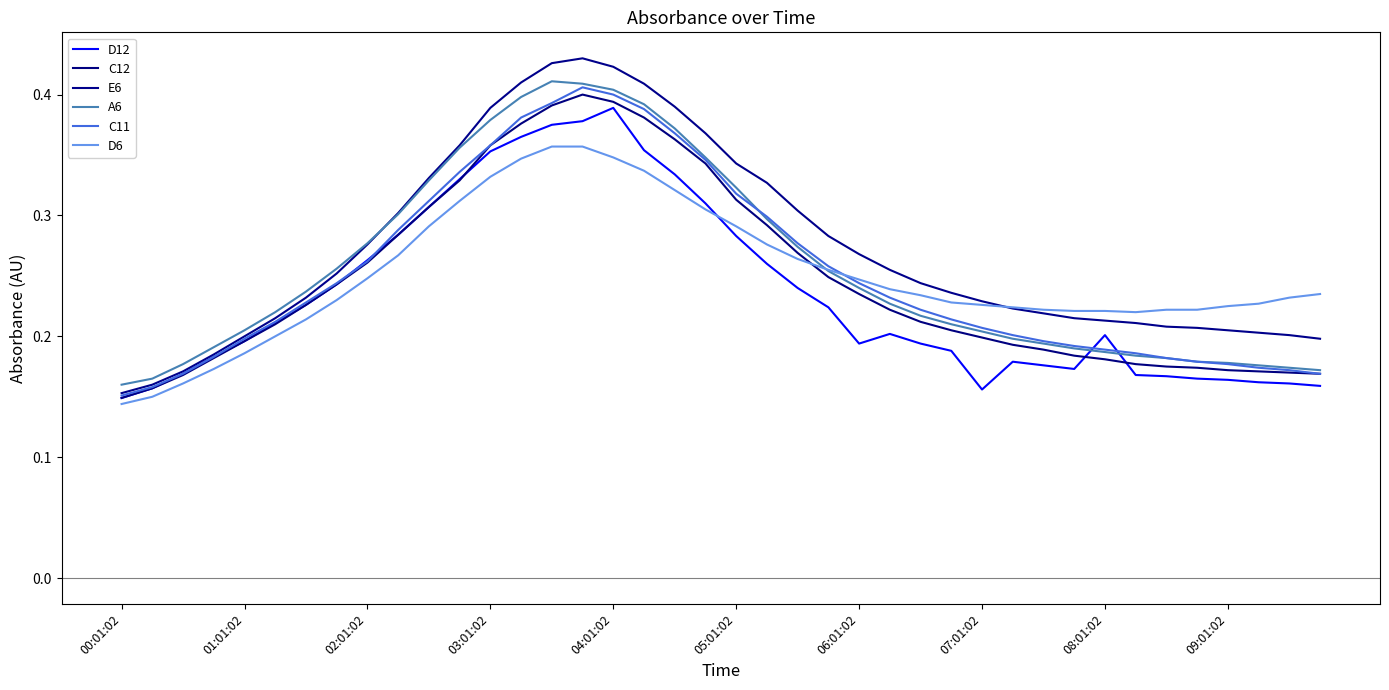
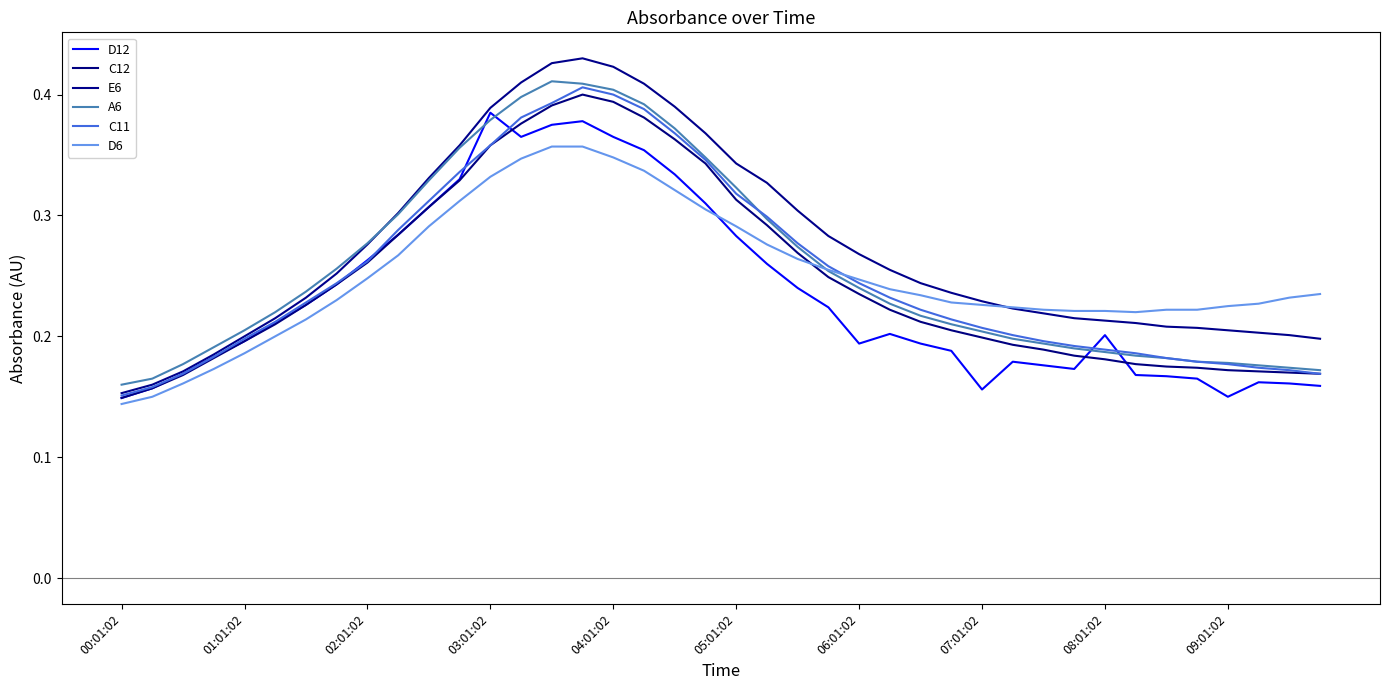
  {
    "D12": {
-     "03:01:02": 0.353,
-     "04:01:02": 0.389,
+     "03:01:02": 0.385,
+     "04:01:02": 0.365,
      "05:01:02": 0.283,
      "06:01:02": 0.194,
      "07:01:02": 0.156,
      "08:01:02": 0.201,
-     "09:01:02": 0.164
+     "09:01:02": 0.150
    }
  }
